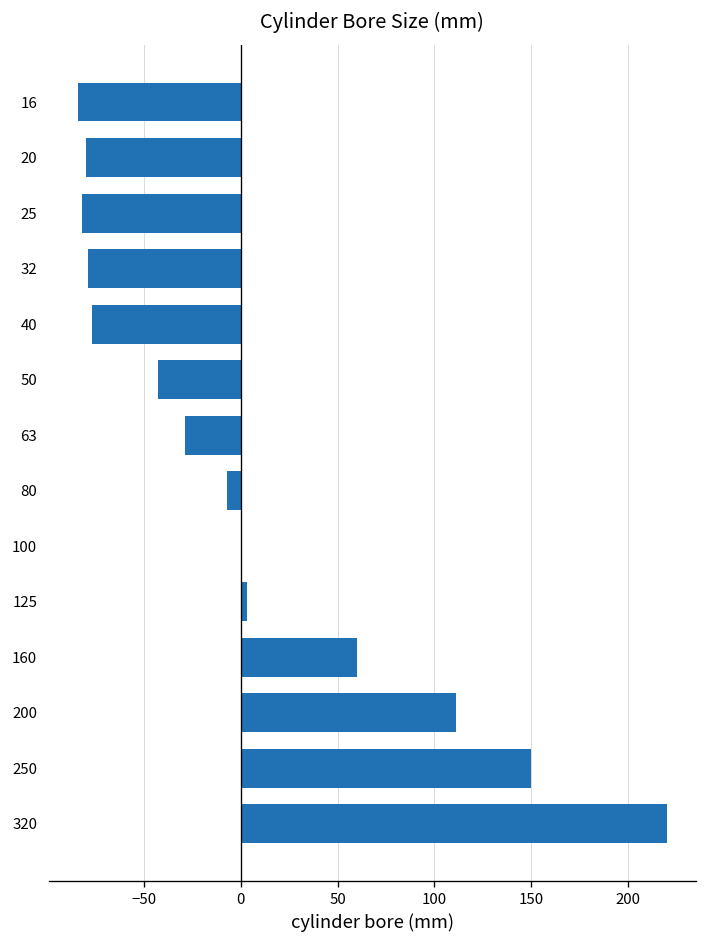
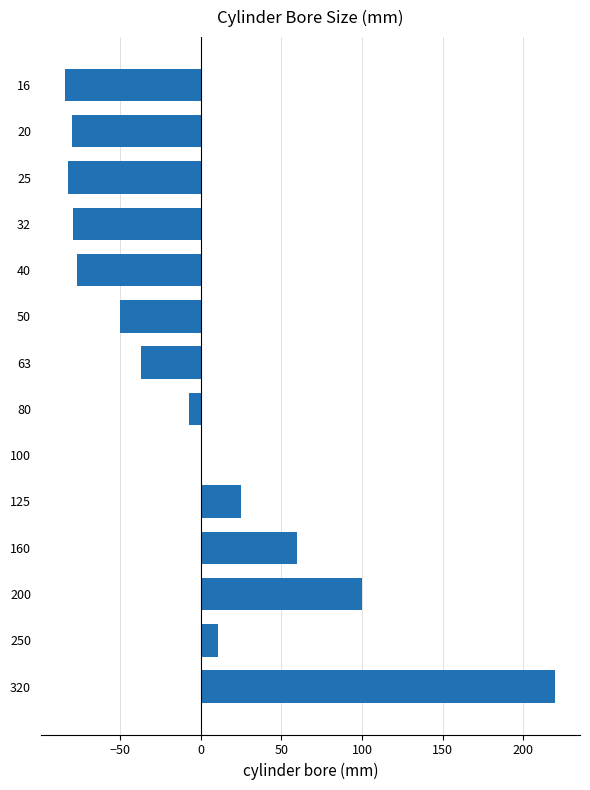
  {
    "16": -84,
    "20": -80,
    "25": -82,
    "32": -79,
    "40": -77,
-   "50": -43,
-   "63": -29,
+   "50": -50,
+   "63": -37,
    "80": -7,
    "100": 0,
-   "125": 3,
+   "125": 25,
    "160": 60,
-   "200": 111,
-   "250": 150,
+   "200": 100,
+   "250": 11,
    "320": 220
  }
